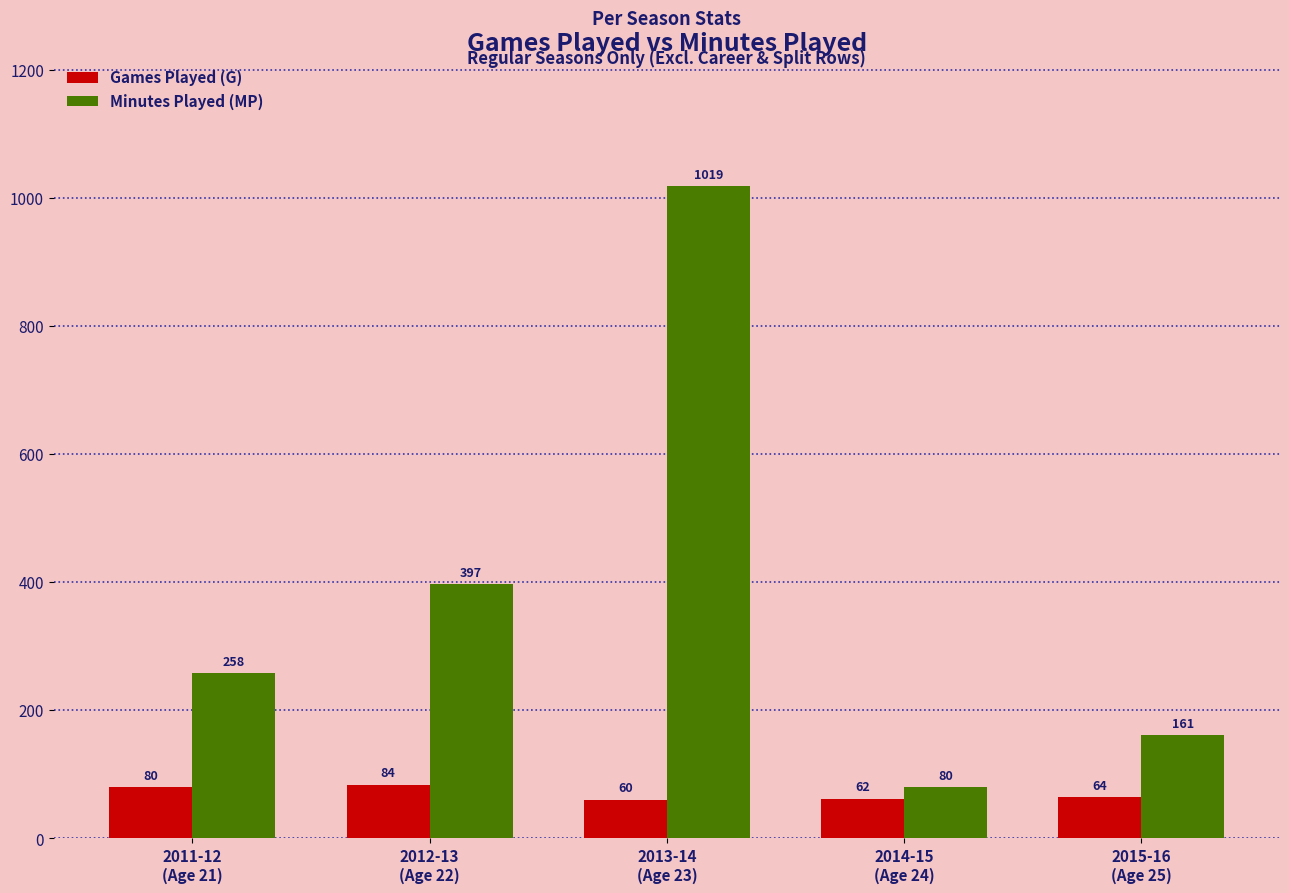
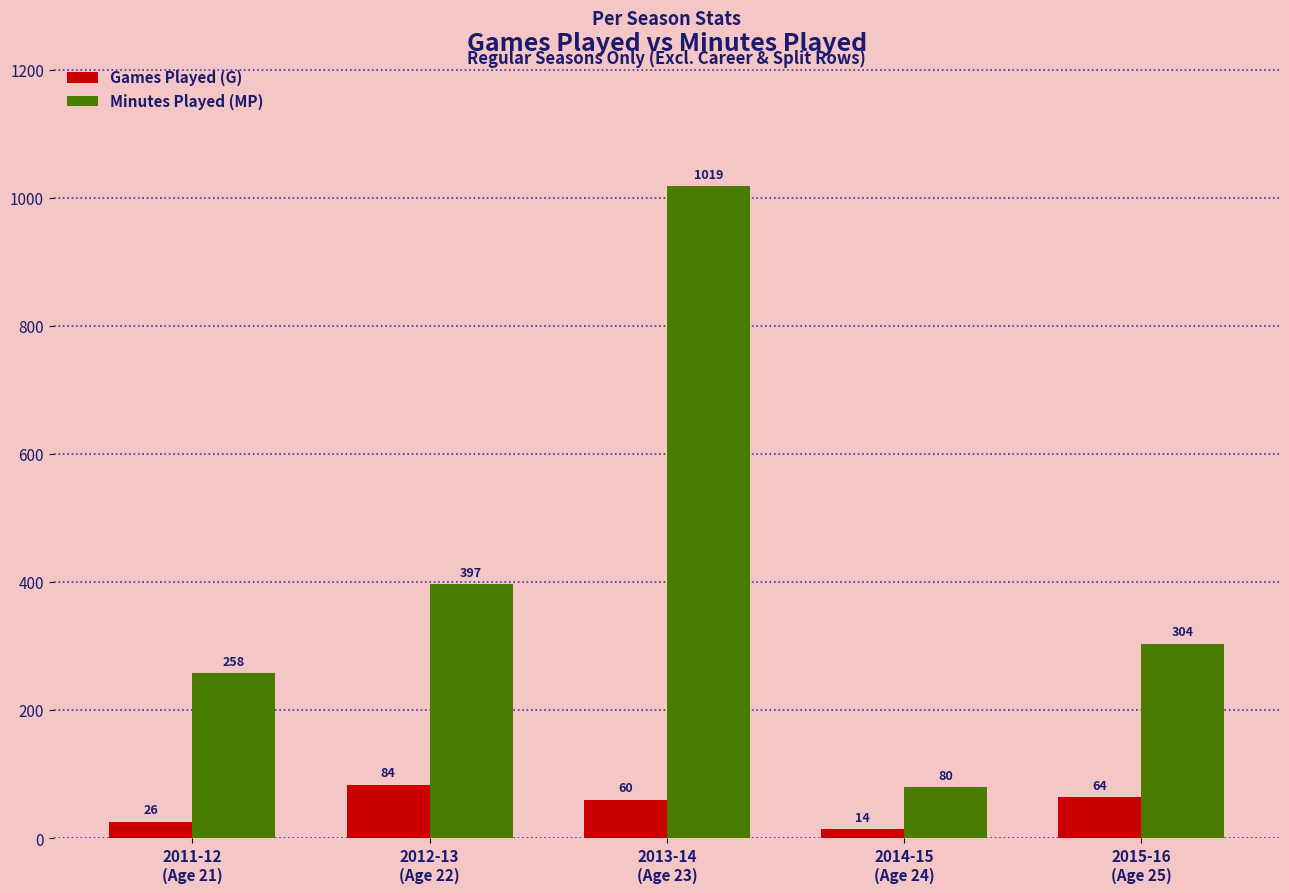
  {
    "Games Played (G)": {
-     "2011-12 (Age 21)": 80,
+     "2011-12 (Age 21)": 26,
      "2012-13 (Age 22)": 84,
      "2013-14 (Age 23)": 60,
-     "2014-15 (Age 24)": 62,
+     "2014-15 (Age 24)": 14,
      "2015-16 (Age 25)": 64
    },
    "Minutes Played (MP)": {
      "2011-12 (Age 21)": 258,
      "2012-13 (Age 22)": 397,
      "2013-14 (Age 23)": 1019,
      "2014-15 (Age 24)": 80,
-     "2015-16 (Age 25)": 161
+     "2015-16 (Age 25)": 304
    }
  }
